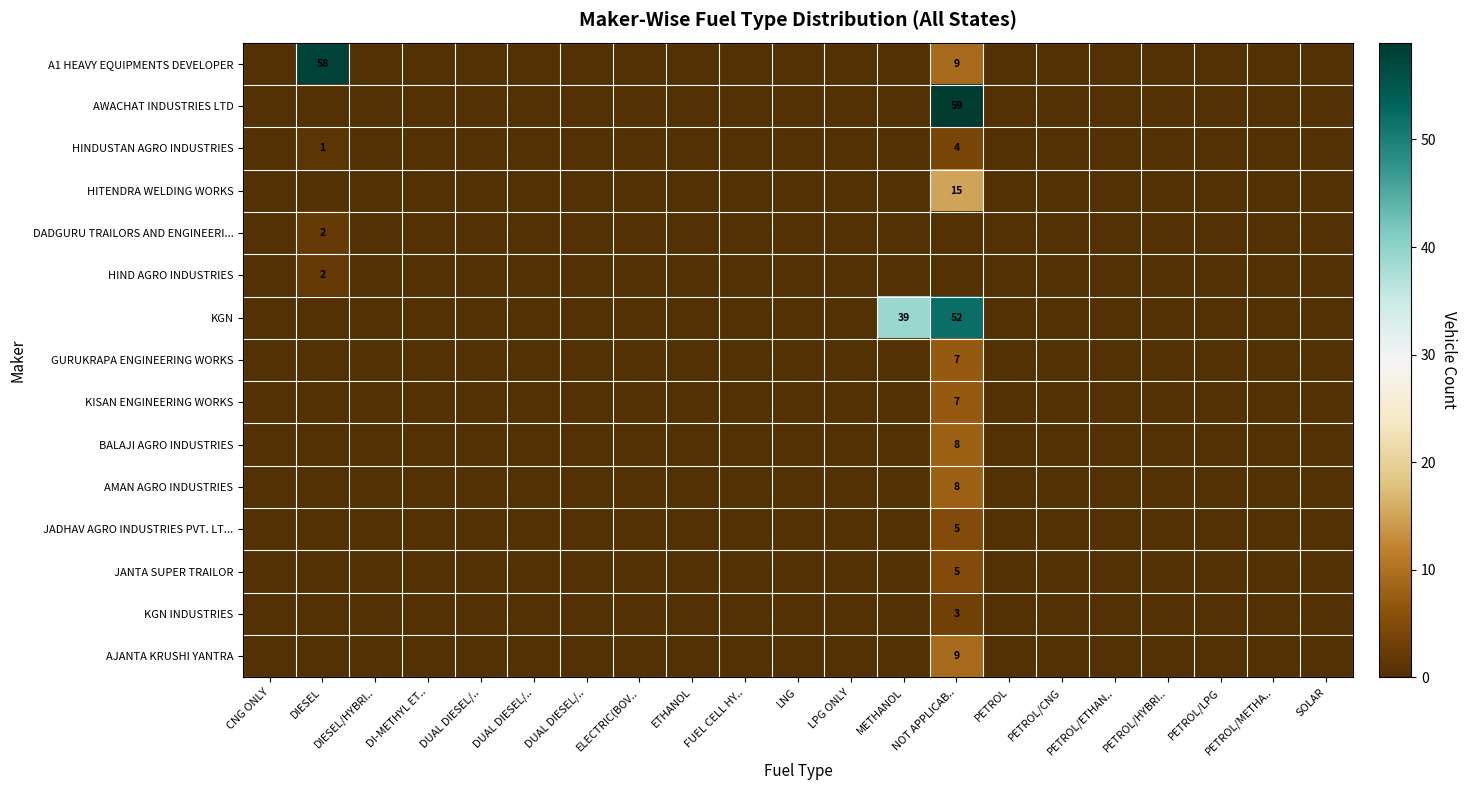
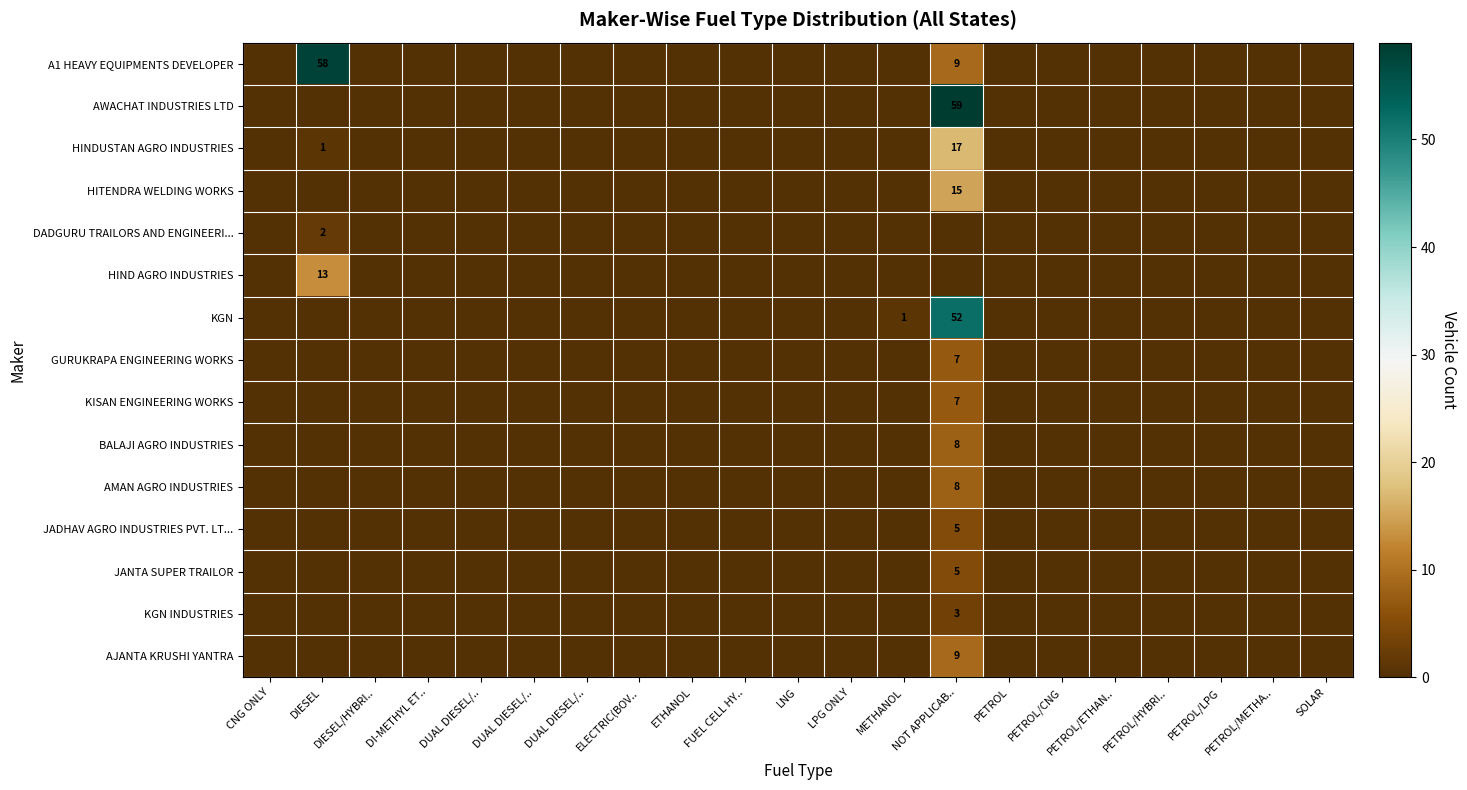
  {
    "A1 HEAVY EQUIPMENTS DEVELOPER": {
      "DIESEL": 58,
      "NOT APPLICAB..": 9
    },
    "AWACHAT INDUSTRIES LTD": {
      "NOT APPLICAB..": 59
    },
    "HINDUSTAN AGRO INDUSTRIES": {
      "DIESEL": 1,
-     "NOT APPLICAB..": 4
+     "NOT APPLICAB..": 17
    },
    "HITENDRA WELDING WORKS": {
      "NOT APPLICAB..": 15
    },
    "DADGURU TRAILORS AND ENGINEERI...": {
      "DIESEL": 2
    },
    "HIND AGRO INDUSTRIES": {
-     "DIESEL": 2
+     "DIESEL": 13
    },
    "KGN": {
-     "METHANOL": 39,
+     "METHANOL": 1,
      "NOT APPLICAB..": 52
    },
    "GURUKRAPA ENGINEERING WORKS": {
      "NOT APPLICAB..": 7
    },
    "KISAN ENGINEERING WORKS": {
      "NOT APPLICAB..": 7
    },
    "BALAJI AGRO INDUSTRIES": {
      "NOT APPLICAB..": 8
    },
    "AMAN AGRO INDUSTRIES": {
      "NOT APPLICAB..": 8
    },
    "JADHAV AGRO INDUSTRIES PVT. LT...": {
      "NOT APPLICAB..": 5
    },
    "JANTA SUPER TRAILOR": {
      "NOT APPLICAB..": 5
    },
    "KGN INDUSTRIES": {
      "NOT APPLICAB..": 3
    },
    "AJANTA KRUSHI YANTRA": {
      "NOT APPLICAB..": 9
    }
  }
